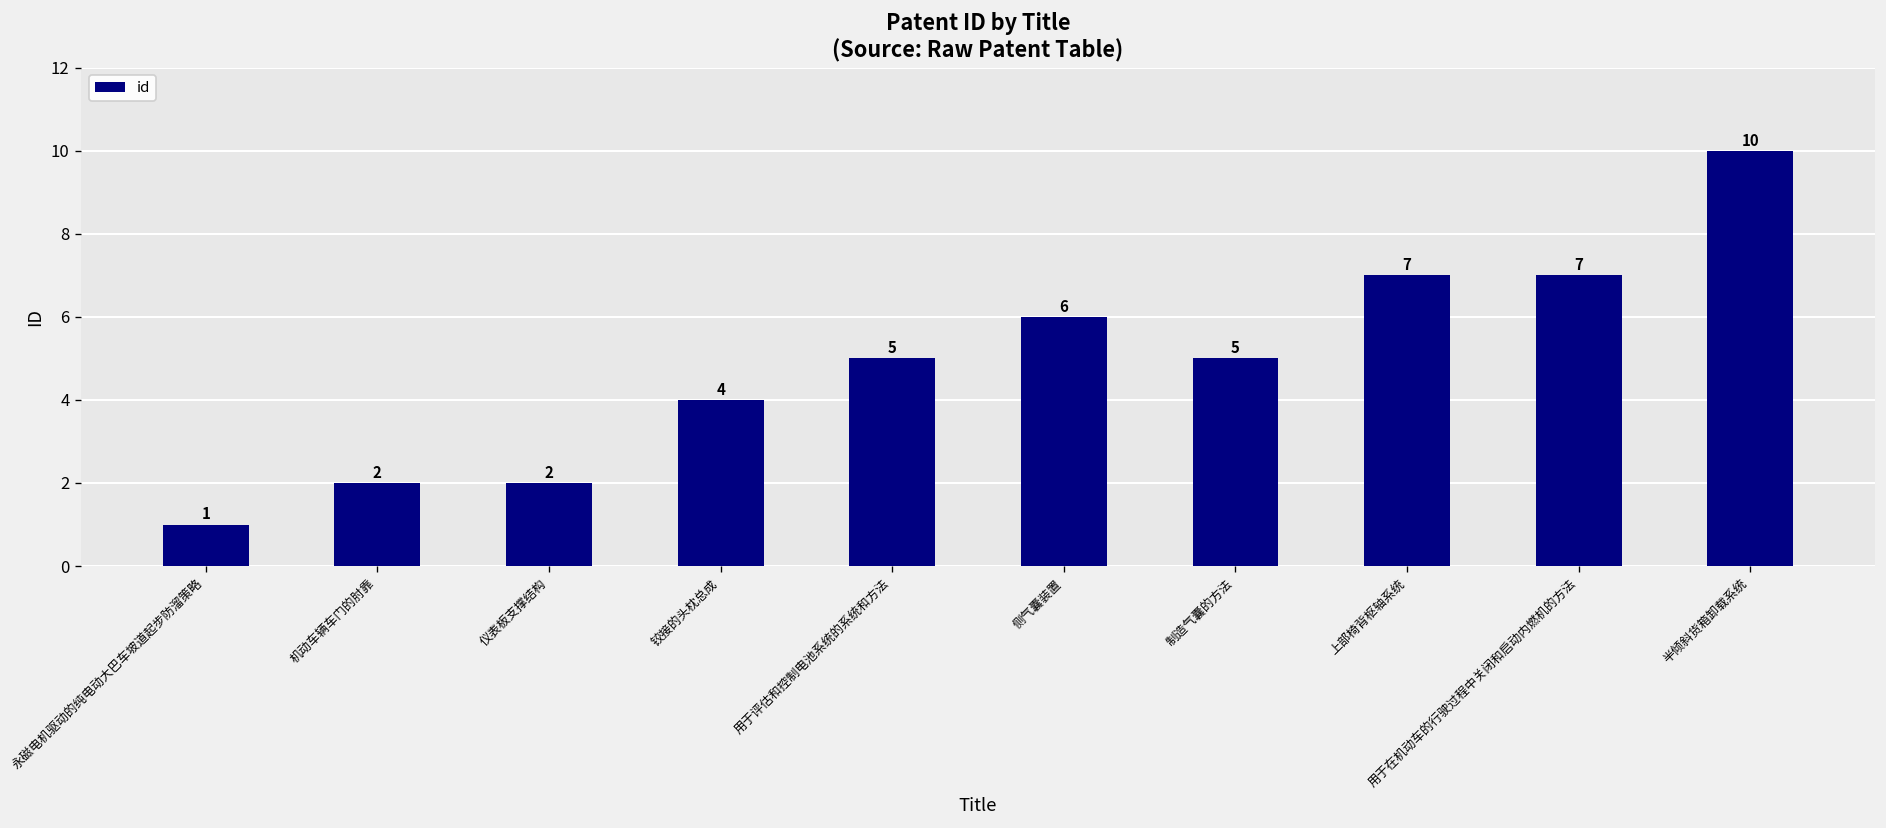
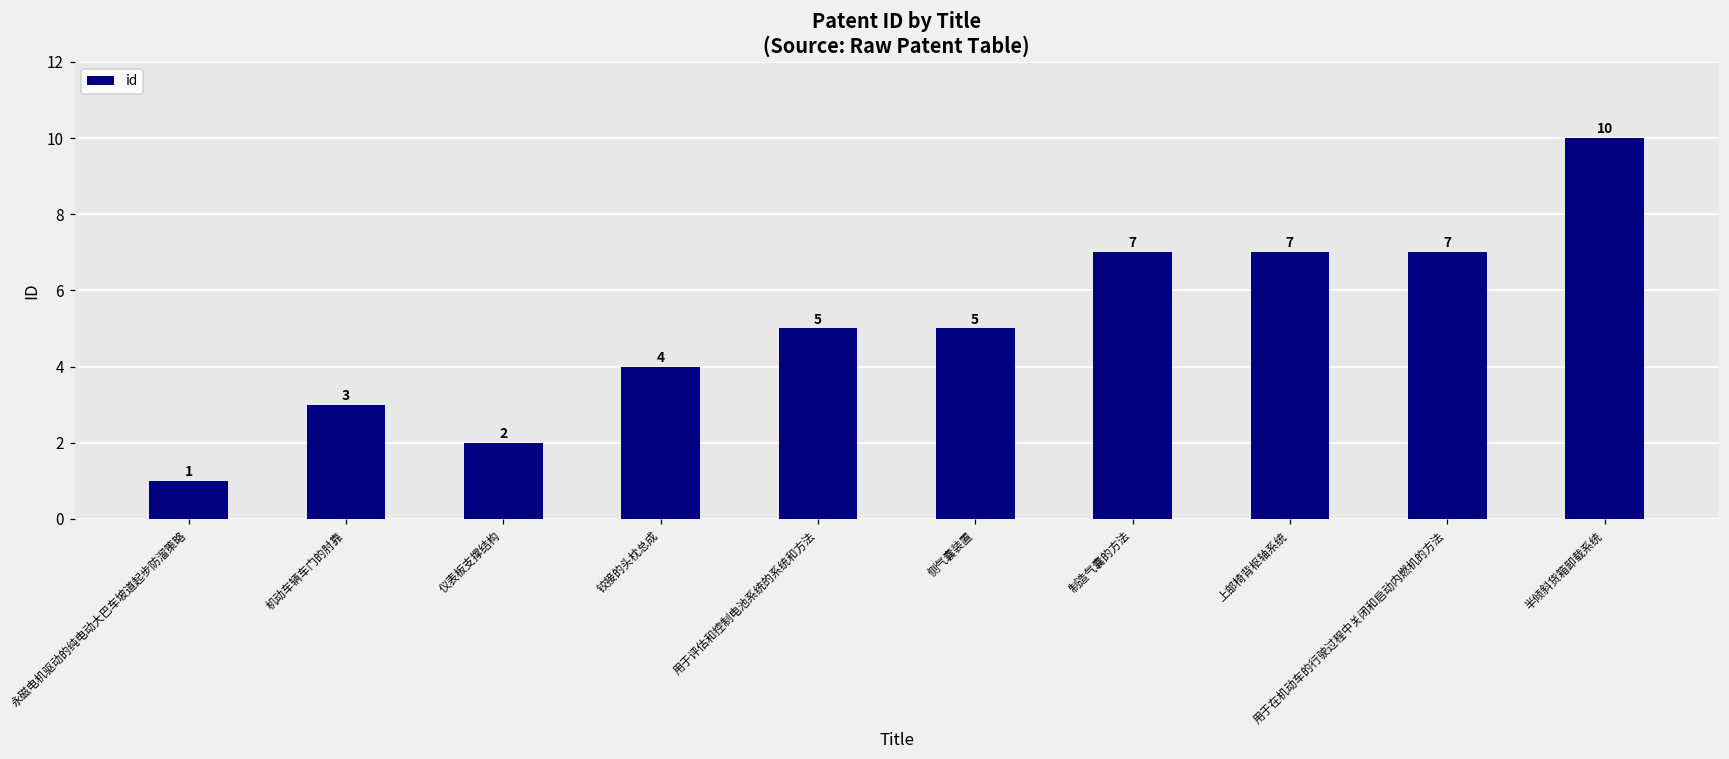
  {
    "永磁电机驱动的纯电动大巴车坡道起步防溜策略": 1,
-   "机动车辆车门的肘靠": 2,
+   "机动车辆车门的肘靠": 3,
    "仪表板支撑结构": 2,
    "铰接的头枕总成": 4,
    "用于评估和控制电池系统的系统和方法": 5,
-   "侧气囊装置": 6,
-   "制造气囊的方法": 5,
+   "侧气囊装置": 5,
+   "制造气囊的方法": 7,
    "上部椅背枢轴系统": 7,
    "用于在机动车的行驶过程中关闭和启动内燃机的方法": 7,
    "半倾斜货箱卸载系统": 10
  }
